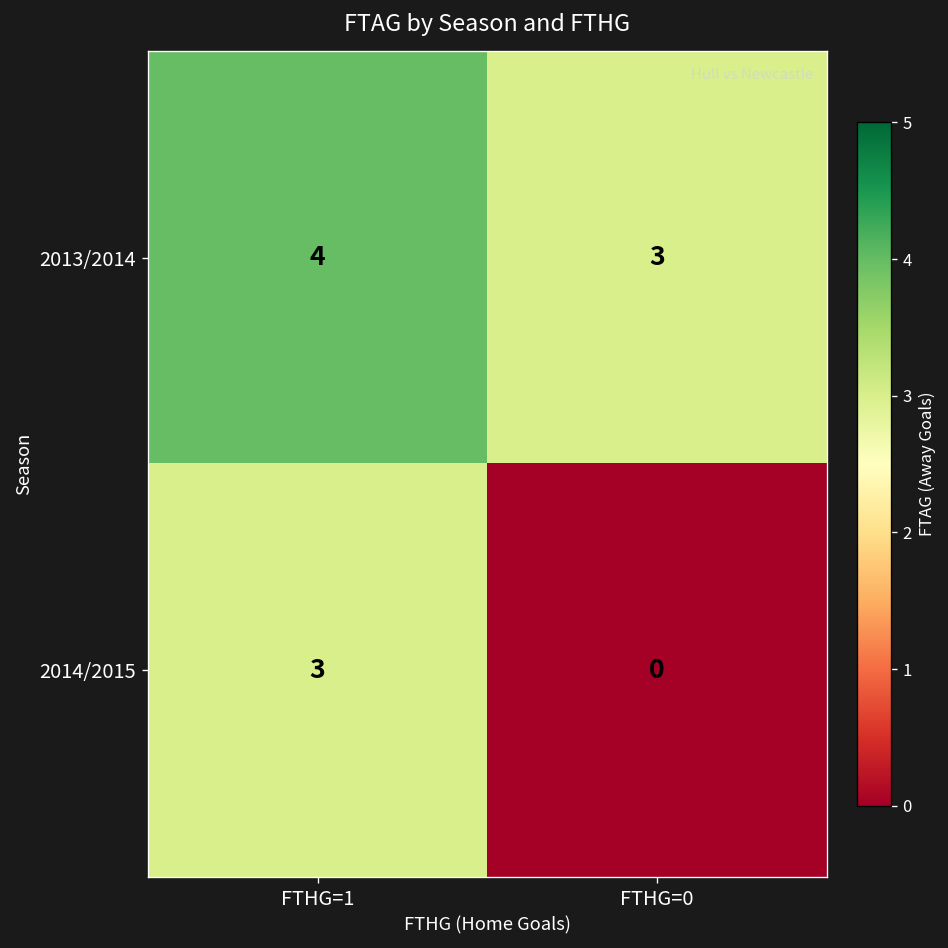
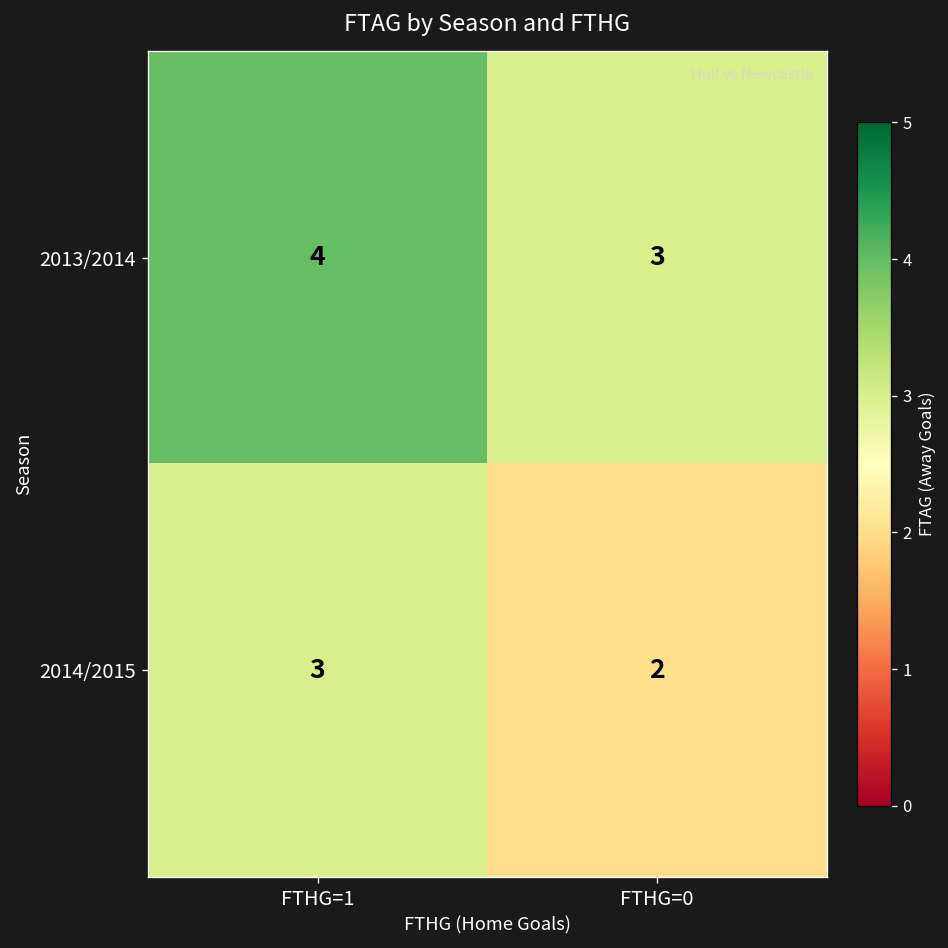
  {
    "2013/2014": {
      "FTHG=1": 4
    },
    "2014/2015": {
      "FTHG=1": 3,
-     "FTHG=0": 0
+     "FTHG=0": 2
    }
  }
